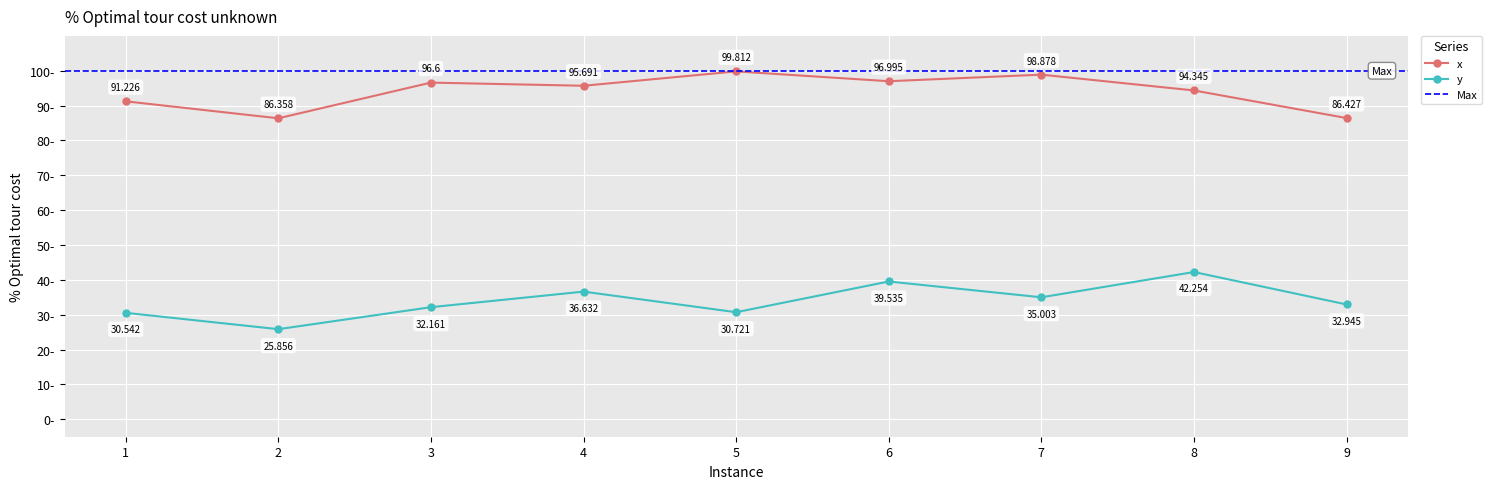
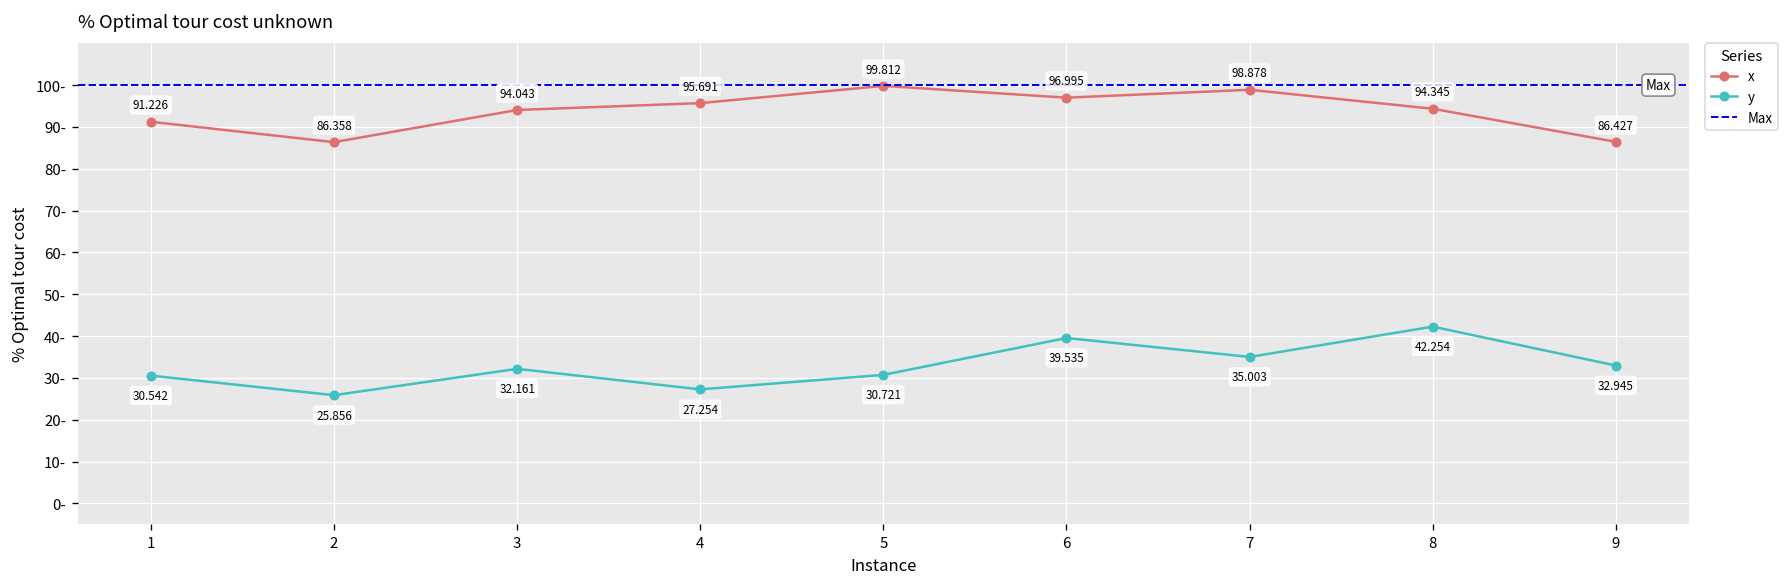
  {
    "x": {
-     "3": 96.6
+     "3": 94.043
    },
    "y": {
-     "4": 36.632
+     "4": 27.254
    }
  }
